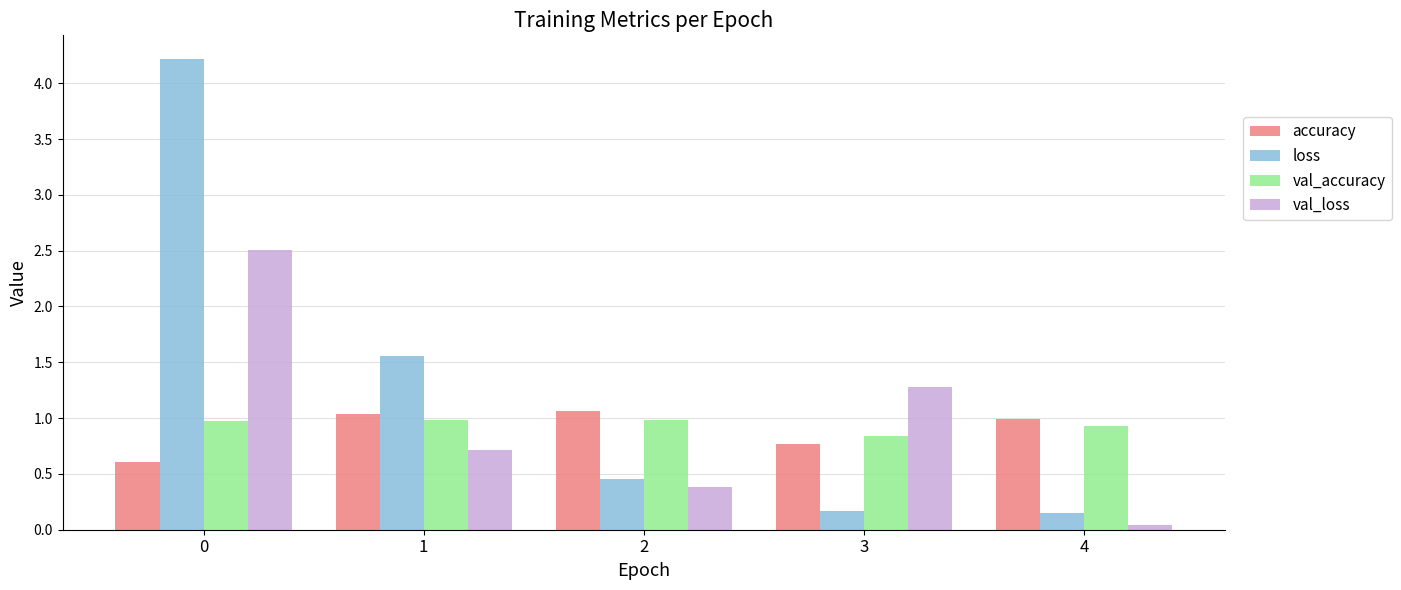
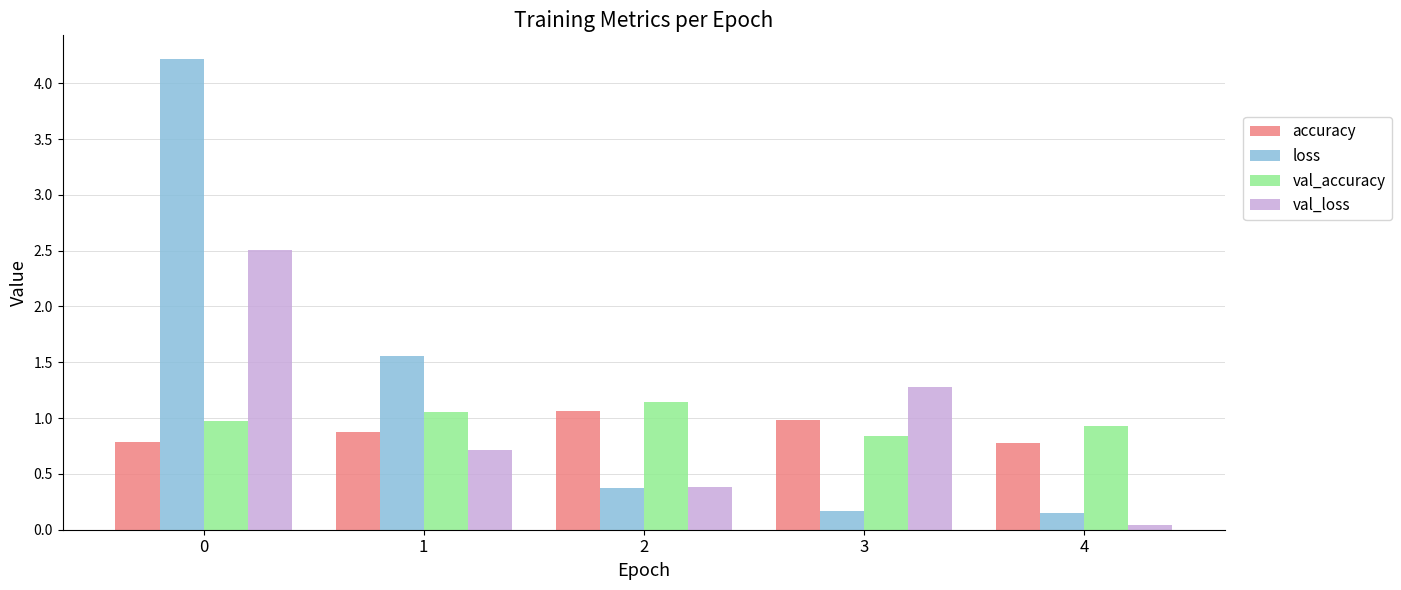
  {
    "accuracy": {
-     "0": 0.61,
-     "1": 1.03,
+     "0": 0.79,
+     "1": 0.87,
      "2": 1.06,
-     "3": 0.76,
-     "4": 0.99
+     "3": 0.98,
+     "4": 0.77
    },
    "loss": {
      "0": 4.22,
      "1": 1.56,
-     "2": 0.46,
+     "2": 0.38,
      "3": 0.16,
      "4": 0.15
    },
    "val_accuracy": {
      "0": 0.98,
-     "1": 0.98,
-     "2": 0.98,
+     "1": 1.06,
+     "2": 1.15,
      "3": 0.84,
      "4": 0.93
    },
    "val_loss": {
      "0": 2.51,
      "1": 0.71,
      "2": 0.38,
      "3": 1.28,
      "4": 0.04
    }
  }
